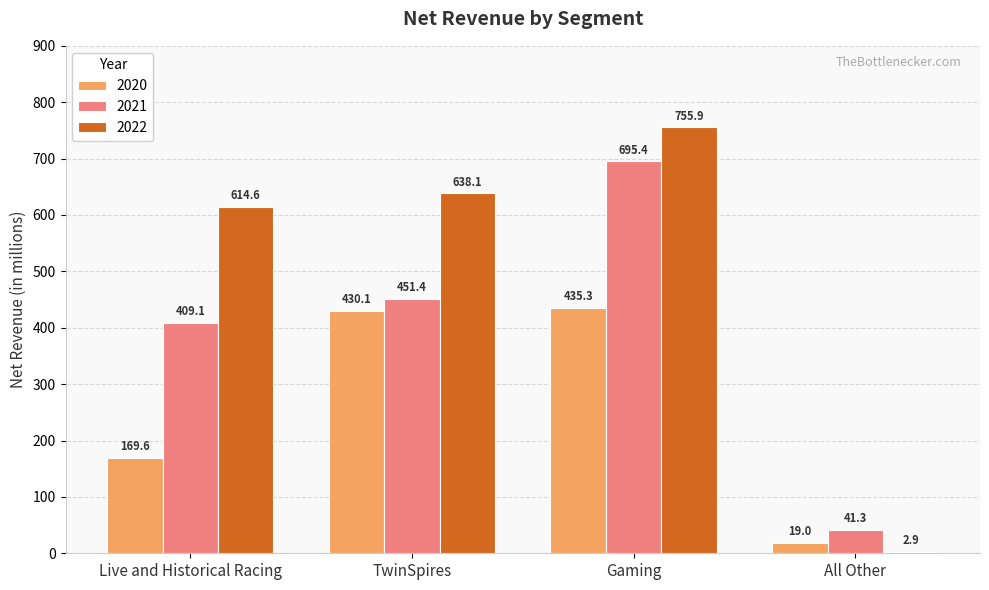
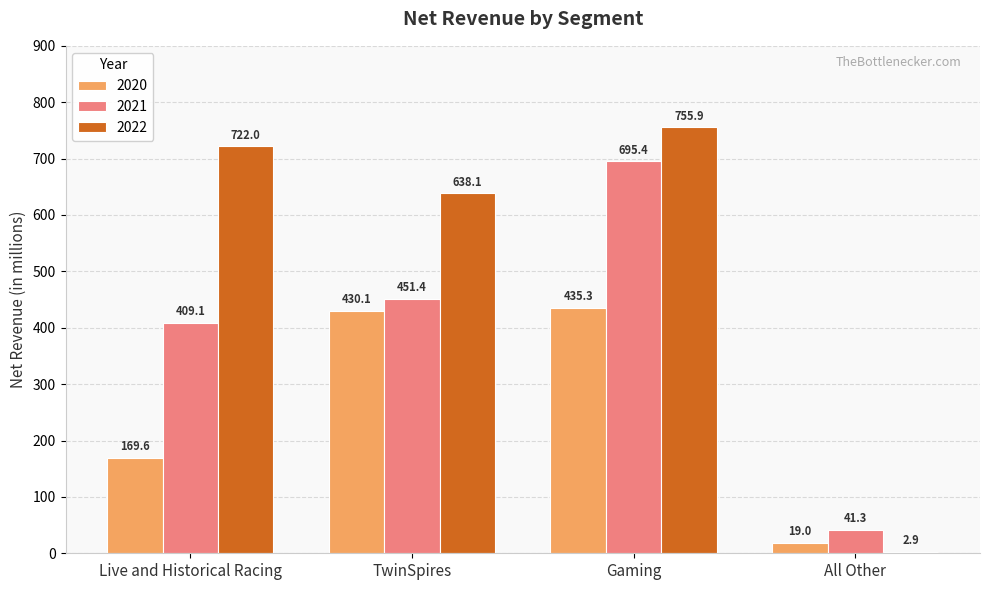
  {
    "2022": {
-     "Live and Historical Racing": 614.6,
+     "Live and Historical Racing": 722.0,
      "TwinSpires": 638.1,
      "Gaming": 755.9,
      "All Other": 2.9
    }
  }
